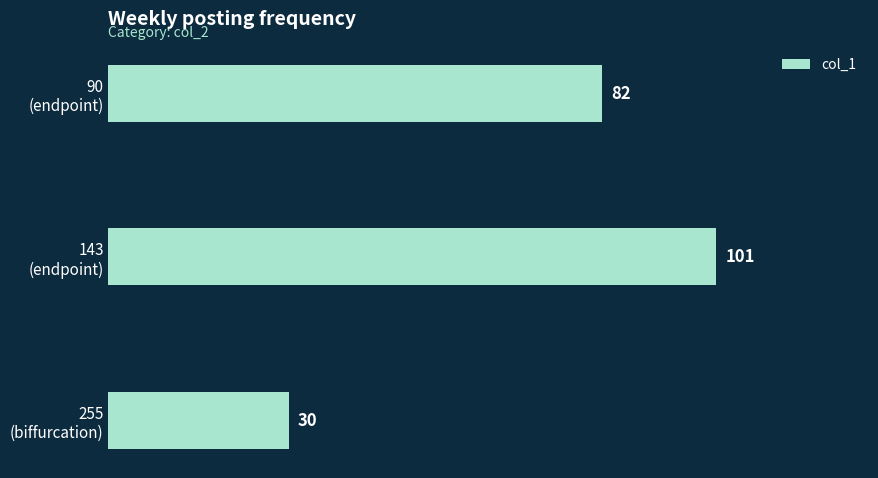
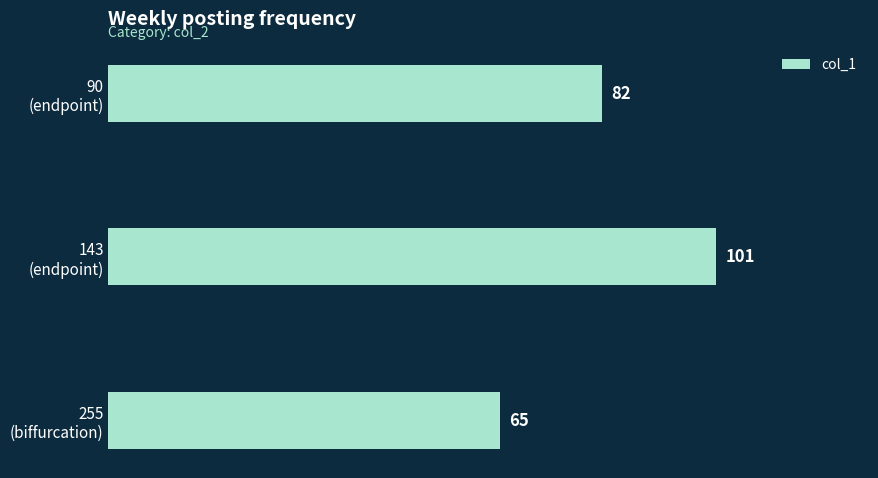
  {
    "90 (endpoint)": 82,
    "143 (endpoint)": 101,
-   "255 (biffurcation)": 30
+   "255 (biffurcation)": 65
  }
